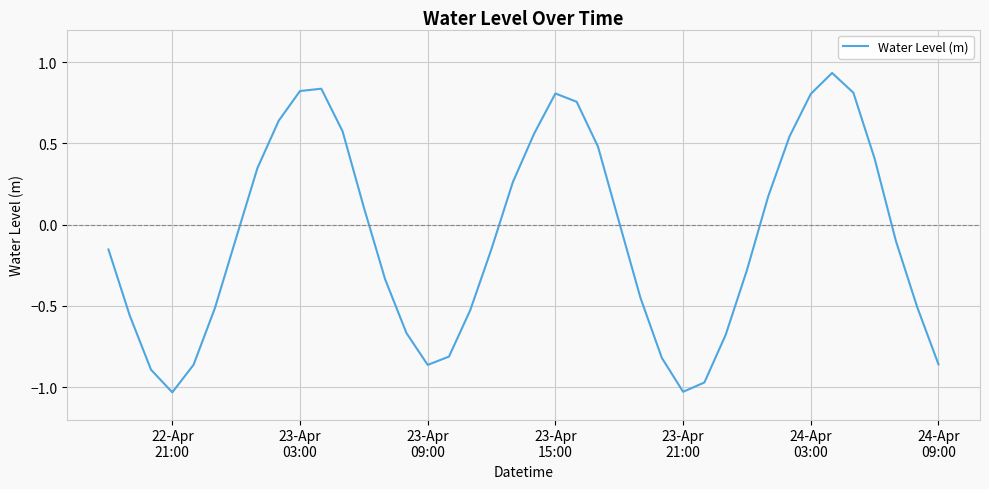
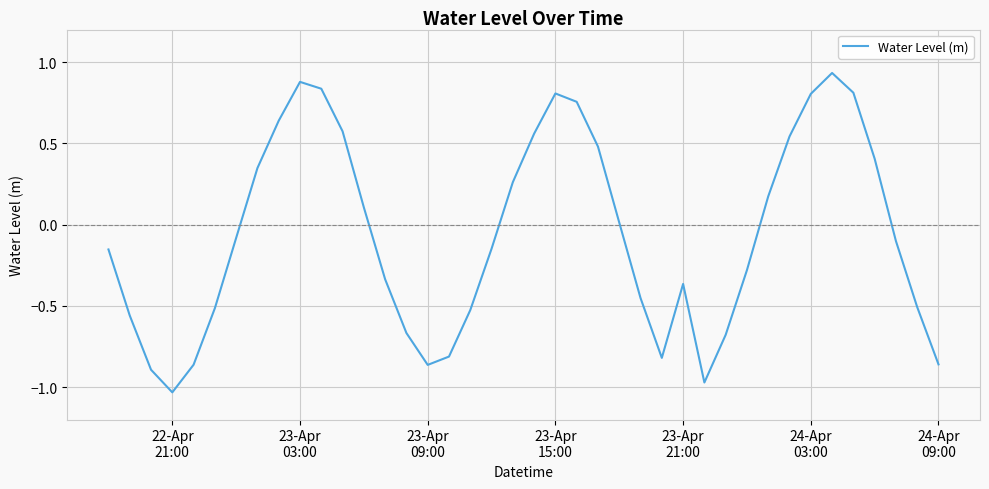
  {
    "22-Apr 21:00": -1.03,
-   "23-Apr 03:00": 0.82,
+   "23-Apr 03:00": 0.88,
    "23-Apr 09:00": -0.86,
    "23-Apr 15:00": 0.81,
-   "23-Apr 21:00": -1.03,
+   "23-Apr 21:00": -0.37,
    "24-Apr 03:00": 0.80,
    "24-Apr 09:00": -0.86
  }
